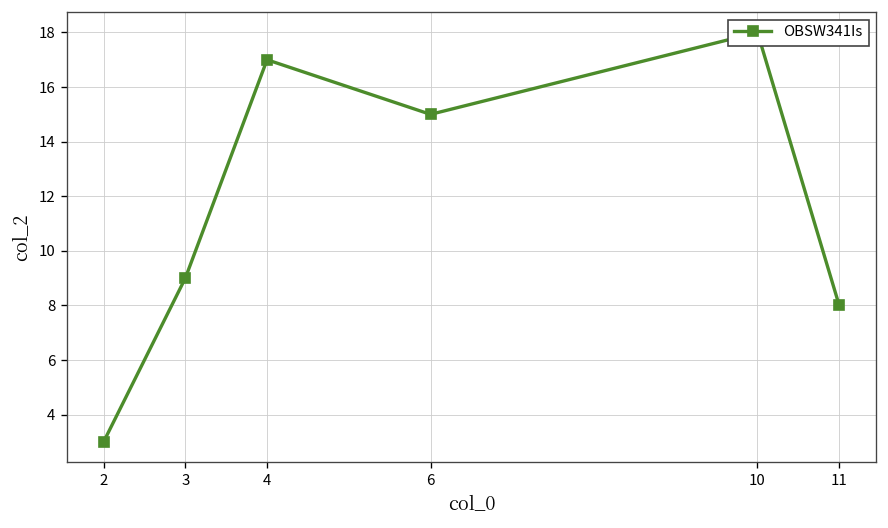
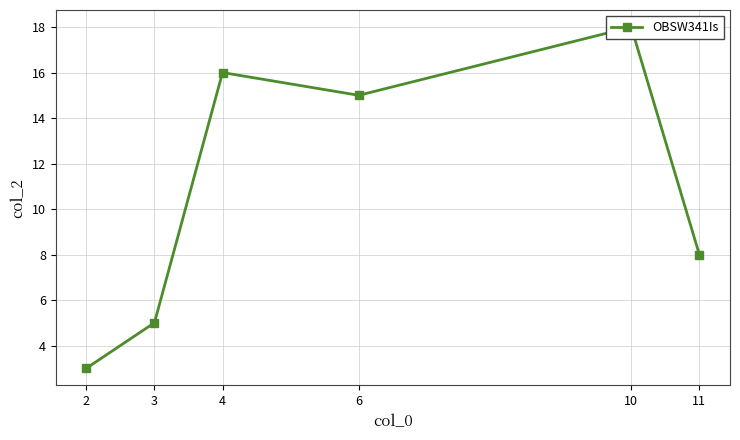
  {
    "2": 3,
-   "3": 9,
-   "4": 17,
+   "3": 5,
+   "4": 16,
    "6": 15,
    "11": 8
  }
